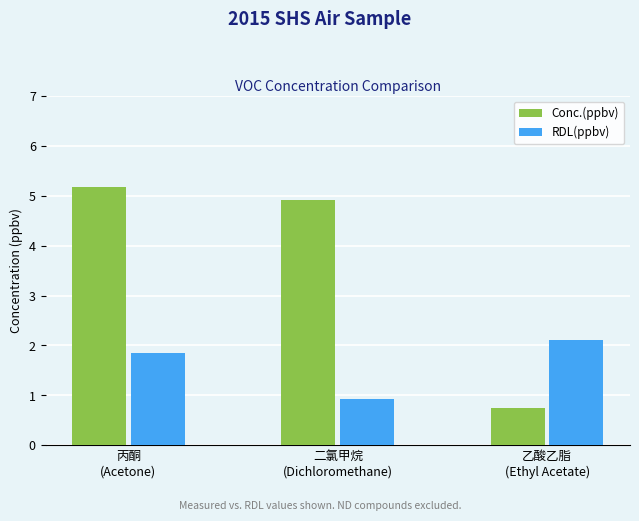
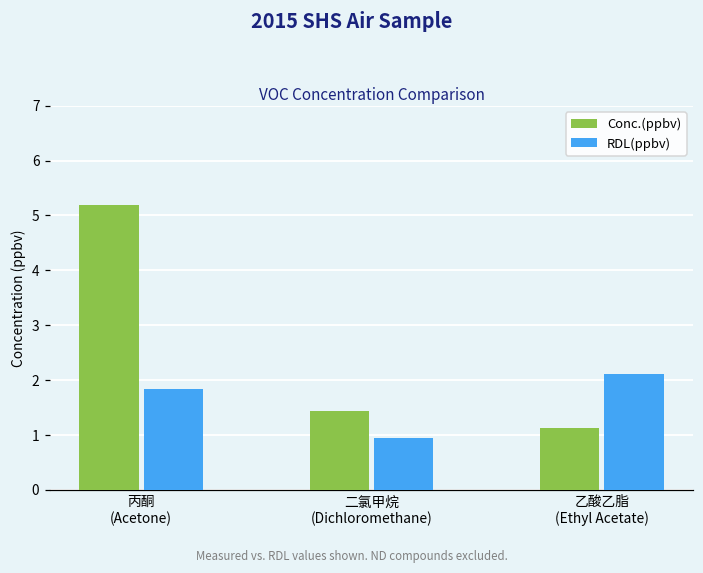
  {
    "Conc.(ppbv)": {
      "丙酮 (Acetone)": 5.2,
-     "二氯甲烷 (Dichloromethane)": 4.9,
-     "乙酸乙脂 (Ethyl Acetate)": 0.8
+     "二氯甲烷 (Dichloromethane)": 1.4,
+     "乙酸乙脂 (Ethyl Acetate)": 1.1
    },
    "RDL(ppbv)": {
      "丙酮 (Acetone)": 1.8,
      "二氯甲烷 (Dichloromethane)": 0.9,
      "乙酸乙脂 (Ethyl Acetate)": 2.1
    }
  }
